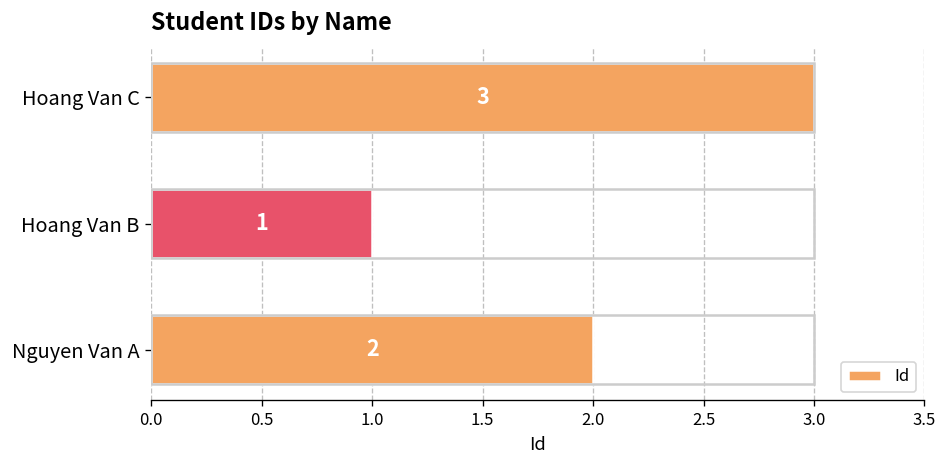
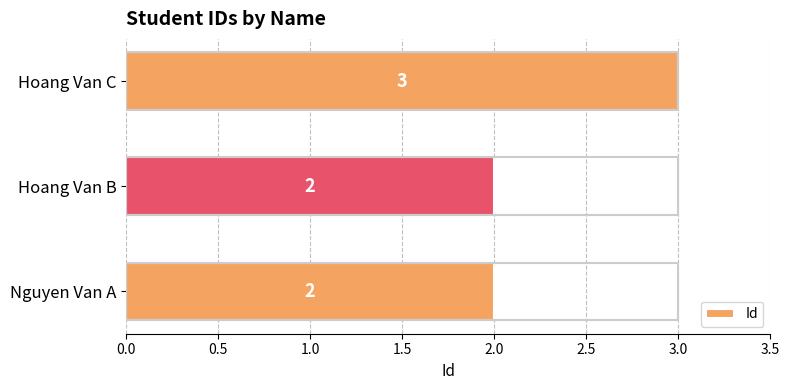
  {
    "Hoang Van C": 3,
-   "Hoang Van B": 1,
+   "Hoang Van B": 2,
    "Nguyen Van A": 2
  }
